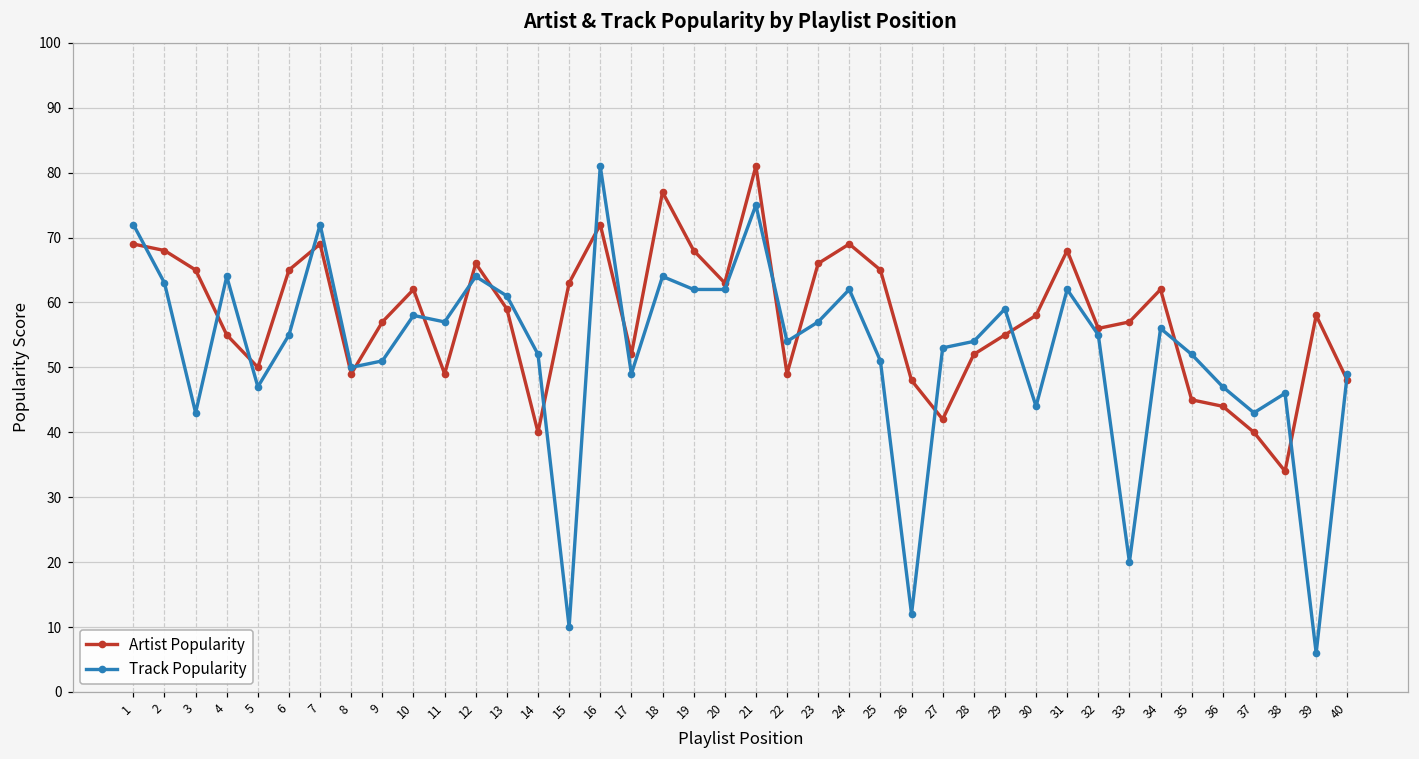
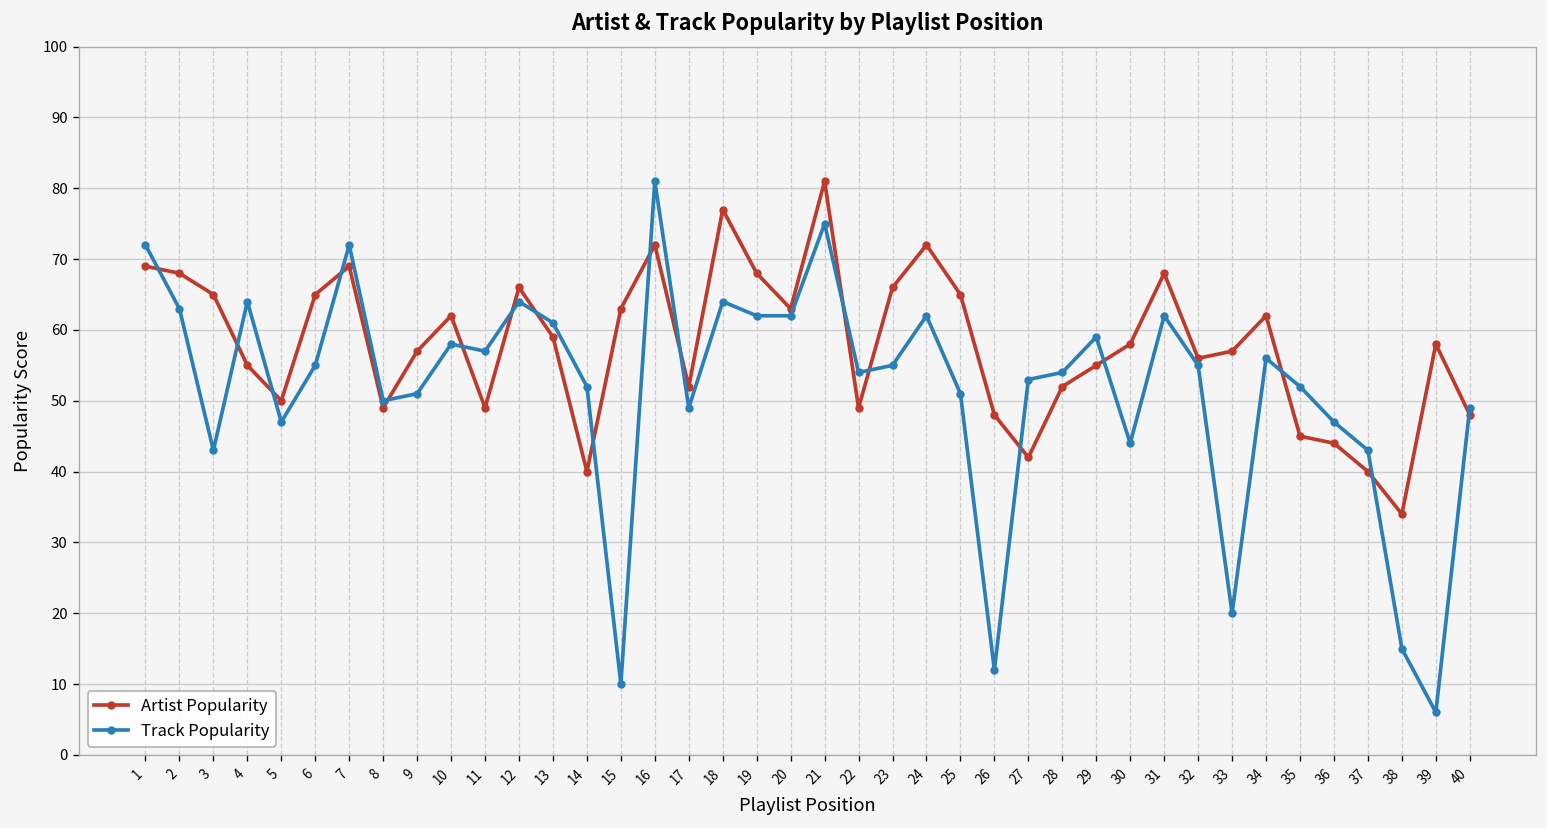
  {
    "Artist Popularity": {
      "1": 69,
      "2": 68,
      "3": 65,
      "4": 55,
      "5": 50,
      "6": 65,
      "7": 69,
      "8": 49,
      "9": 57,
      "10": 62,
      "11": 49,
      "12": 66,
      "13": 59,
      "14": 40,
      "15": 63,
      "16": 72,
      "17": 52,
      "18": 77,
      "19": 68,
      "20": 63,
      "21": 81,
      "22": 49,
      "23": 66,
-     "24": 69,
+     "24": 72,
      "25": 65,
      "26": 48,
      "27": 42,
      "28": 52,
      "29": 55,
      "30": 58,
      "31": 68,
      "32": 56,
      "33": 57,
      "34": 62,
      "35": 45,
      "36": 44,
      "37": 40,
      "38": 34,
      "39": 58,
      "40": 48
    },
    "Track Popularity": {
      "1": 72,
      "2": 63,
      "3": 43,
      "4": 64,
      "5": 47,
      "6": 55,
      "7": 72,
      "8": 50,
      "9": 51,
      "10": 58,
      "11": 57,
      "12": 64,
      "13": 61,
      "14": 52,
      "15": 10,
      "16": 81,
      "17": 49,
      "18": 64,
      "19": 62,
      "20": 62,
      "21": 75,
      "22": 54,
-     "23": 57,
+     "23": 55,
      "24": 62,
      "25": 51,
      "26": 12,
      "27": 53,
      "28": 54,
      "29": 59,
      "30": 44,
      "31": 62,
      "32": 55,
      "33": 20,
      "34": 56,
      "35": 52,
      "36": 47,
      "37": 43,
-     "38": 46,
+     "38": 15,
      "39": 6,
      "40": 49
    }
  }
